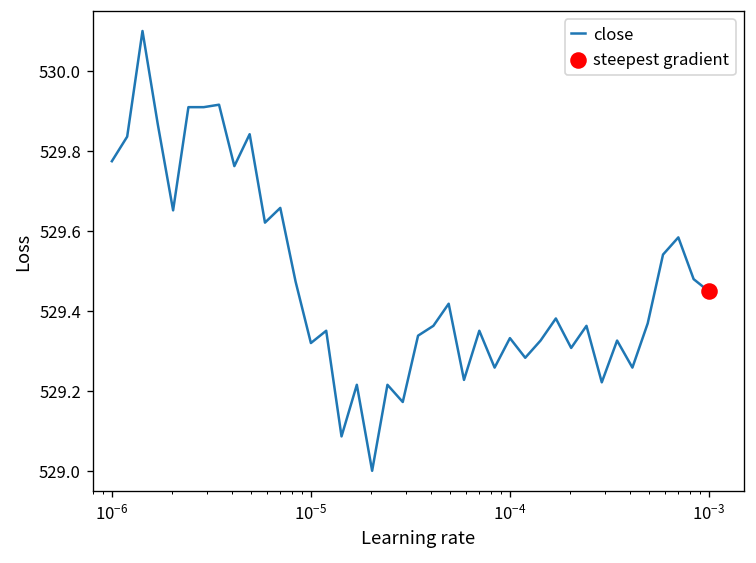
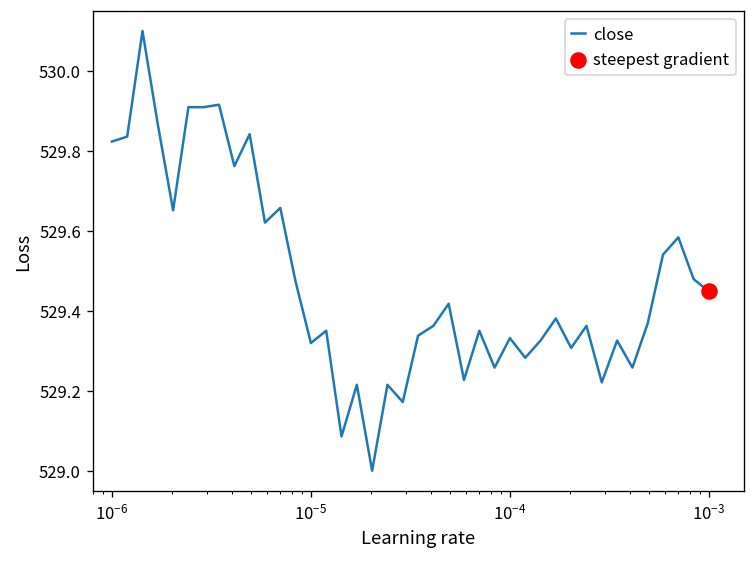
  {
    "close": {
-     "10^-6": 529.77,
+     "10^-6": 529.82,
      "10^-5": 529.32,
      "10^-4": 529.33
    }
  }
